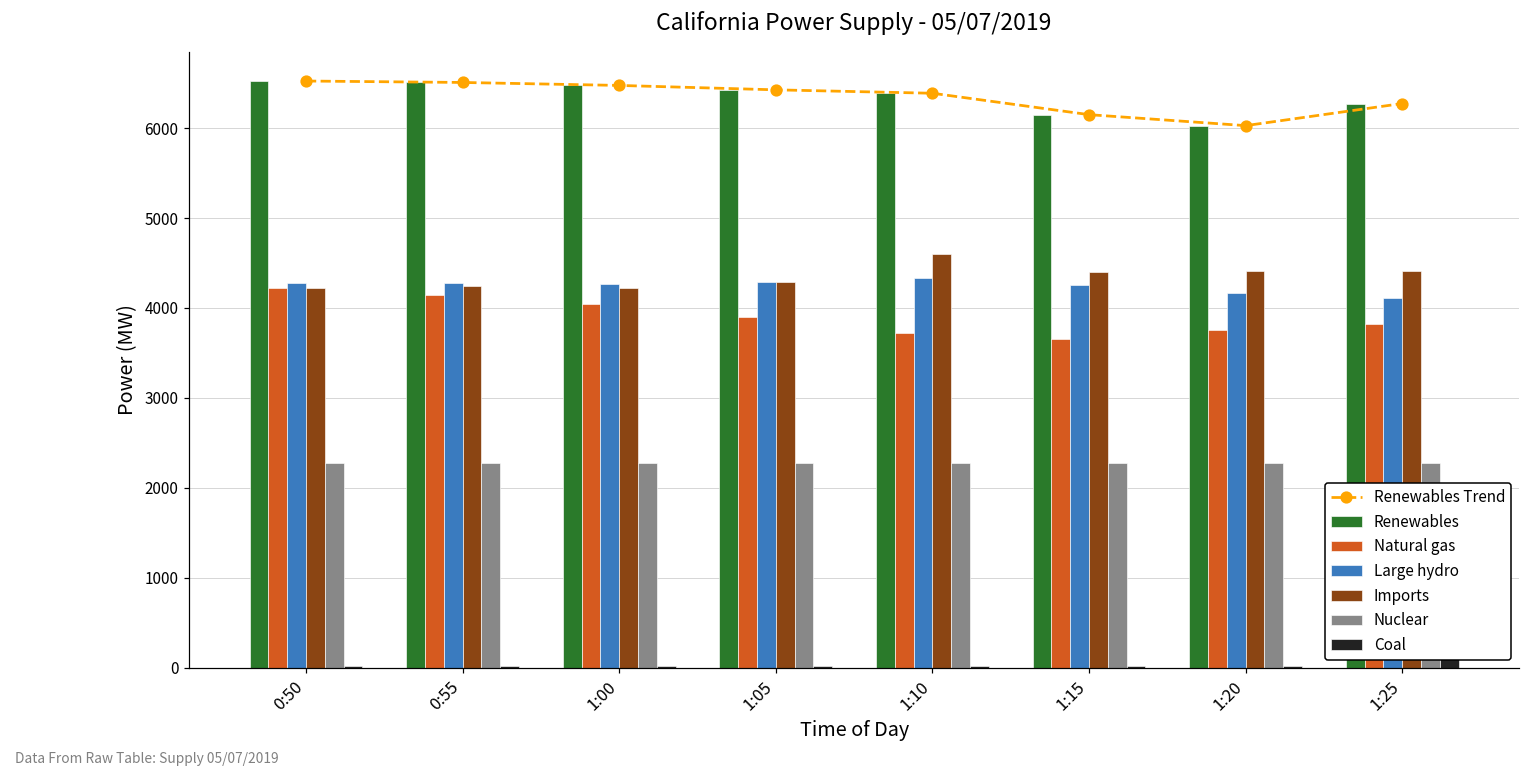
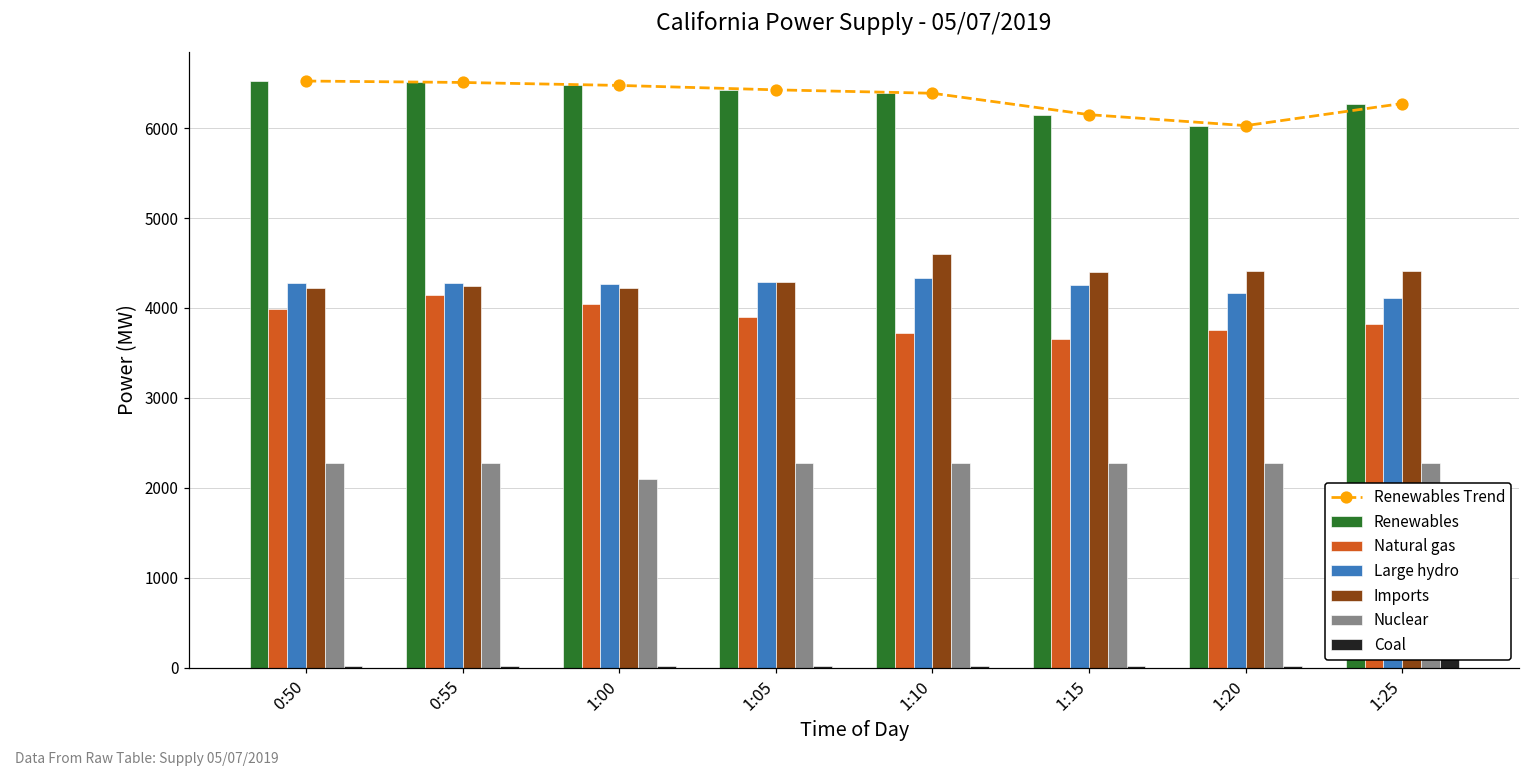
  {
    "Renewables": {
      "0:50": 6500,
      "0:55": 6500,
      "1:00": 6500,
      "1:05": 6400,
      "1:10": 6400,
      "1:15": 6100,
      "1:20": 6000,
      "1:25": 6300
    },
    "Renewables Trend": {
      "0:50": 6500,
      "0:55": 6500,
      "1:00": 6500,
      "1:05": 6400,
      "1:10": 6400,
      "1:15": 6100,
      "1:20": 6000,
      "1:25": 6300
    },
    "Natural gas": {
-     "0:50": 4200,
+     "0:50": 4000,
      "0:55": 4100,
      "1:00": 4000,
      "1:05": 3900,
      "1:10": 3700,
      "1:15": 3700,
      "1:20": 3800,
      "1:25": 3800
    },
    "Large hydro": {
      "0:50": 4300,
      "0:55": 4300,
      "1:00": 4300,
      "1:05": 4300,
      "1:10": 4300,
      "1:15": 4300,
      "1:20": 4200,
      "1:25": 4100
    },
    "Imports": {
      "0:50": 4200,
      "0:55": 4200,
      "1:00": 4200,
      "1:05": 4300,
      "1:10": 4600,
      "1:15": 4400,
      "1:20": 4400,
      "1:25": 4400
    },
    "Nuclear": {
      "0:50": 2300,
      "0:55": 2300,
-     "1:00": 2300,
+     "1:00": 2100,
      "1:05": 2300,
      "1:10": 2300,
      "1:15": 2300,
      "1:20": 2300,
      "1:25": 2300
    }
  }
